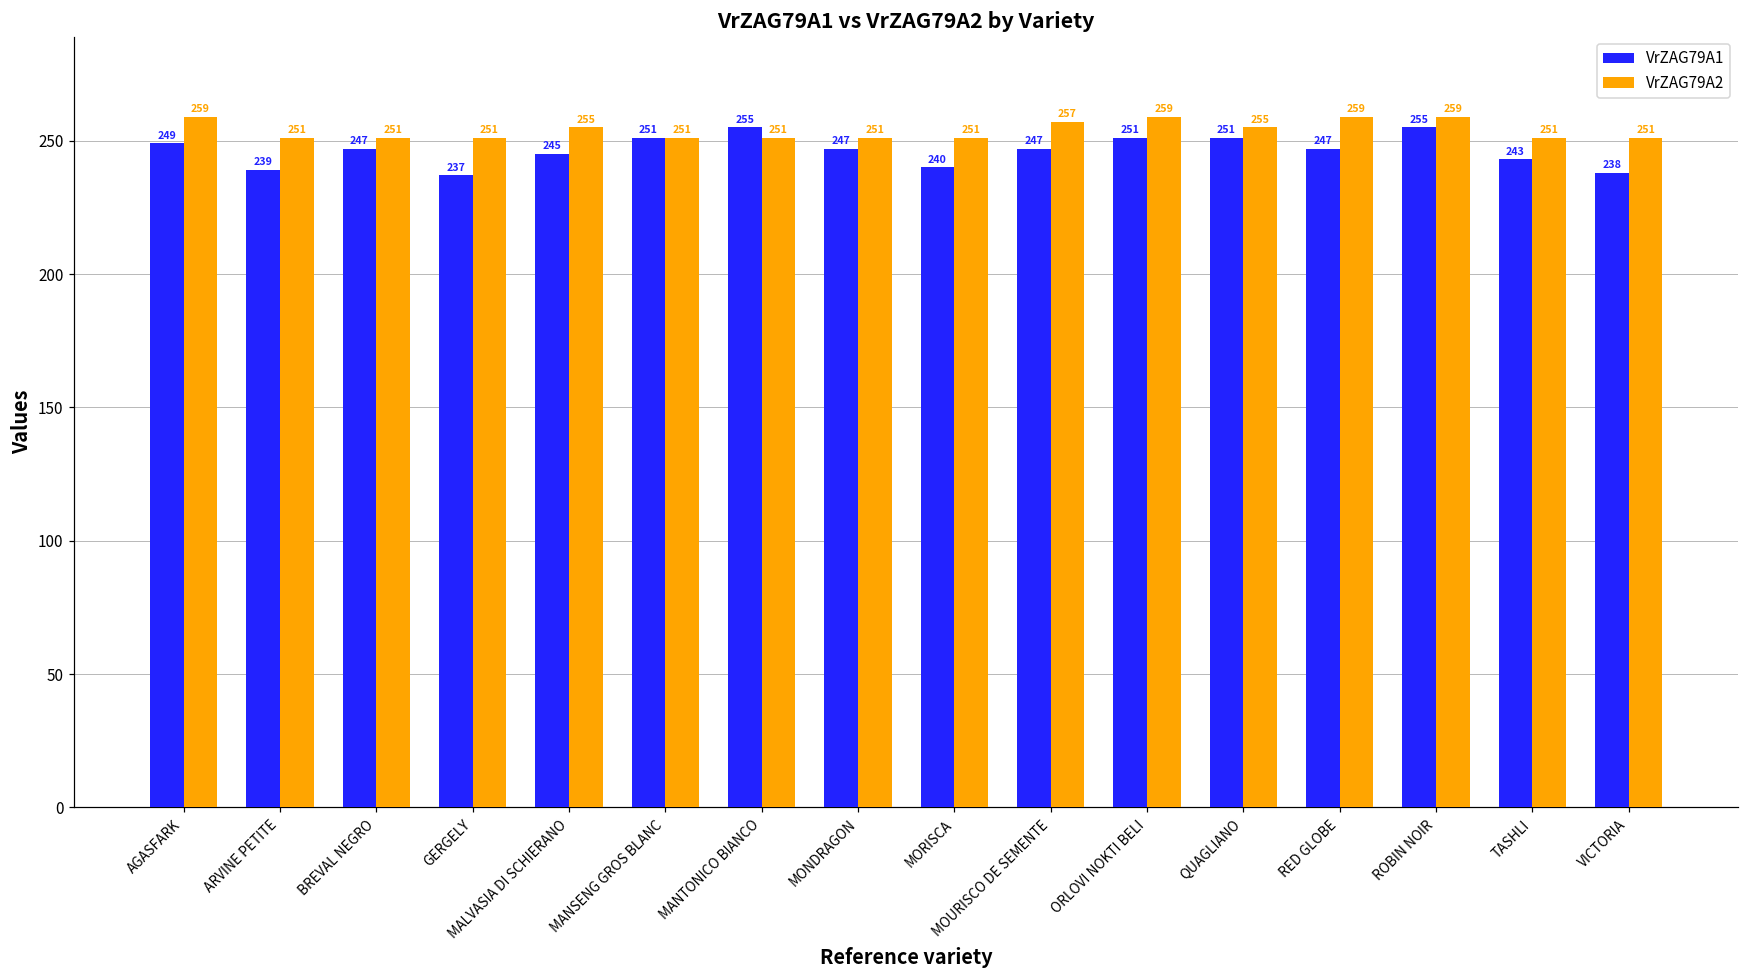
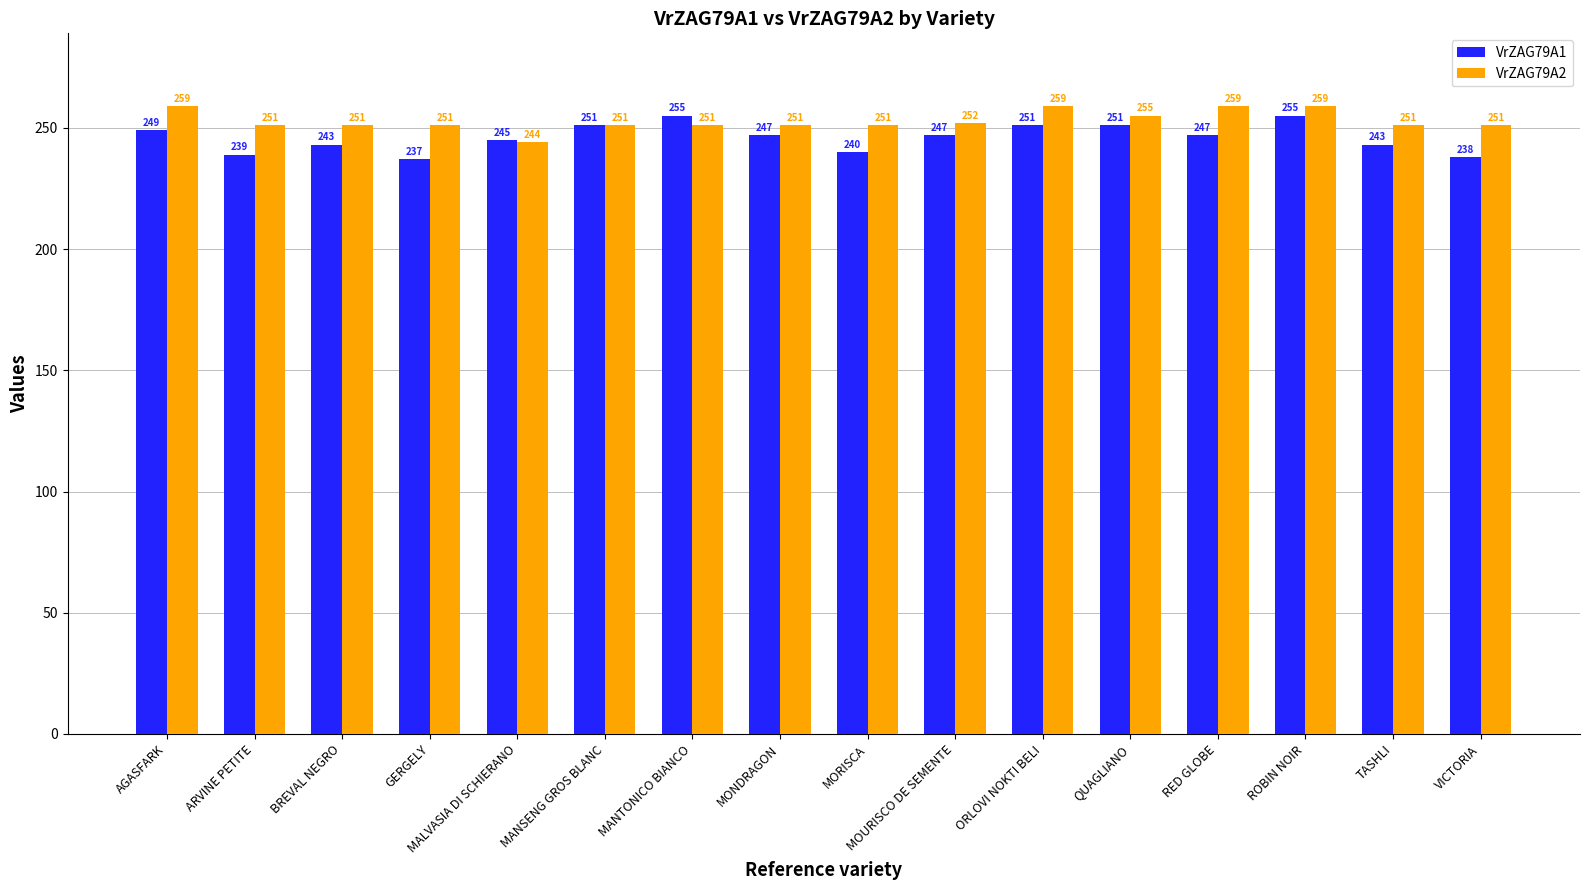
  {
    "VrZAG79A1": {
      "AGASFARK": 249,
      "ARVINE PETITE": 239,
-     "BREVAL NEGRO": 247,
+     "BREVAL NEGRO": 243,
      "GERGELY": 237,
      "MALVASIA DI SCHIERANO": 245,
      "MANSENG GROS BLANC": 251,
      "MANTONICO BIANCO": 255,
      "MONDRAGON": 247,
      "MORISCA": 240,
      "MOURISCO DE SEMENTE": 247,
      "ORLOVI NOKTI BELI": 251,
      "QUAGLIANO": 251,
      "RED GLOBE": 247,
      "ROBIN NOIR": 255,
      "TASHLI": 243,
      "VICTORIA": 238
    },
    "VrZAG79A2": {
      "AGASFARK": 259,
      "ARVINE PETITE": 251,
      "BREVAL NEGRO": 251,
      "GERGELY": 251,
-     "MALVASIA DI SCHIERANO": 255,
+     "MALVASIA DI SCHIERANO": 244,
      "MANSENG GROS BLANC": 251,
      "MANTONICO BIANCO": 251,
      "MONDRAGON": 251,
      "MORISCA": 251,
-     "MOURISCO DE SEMENTE": 257,
+     "MOURISCO DE SEMENTE": 252,
      "ORLOVI NOKTI BELI": 259,
      "QUAGLIANO": 255,
      "RED GLOBE": 259,
      "ROBIN NOIR": 259,
      "TASHLI": 251,
      "VICTORIA": 251
    }
  }
